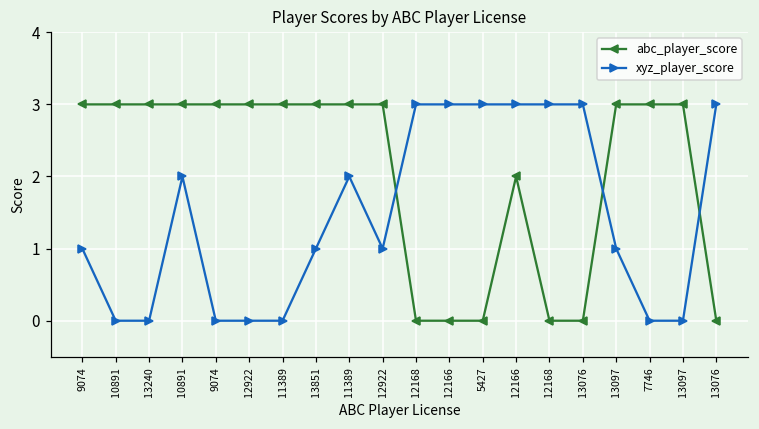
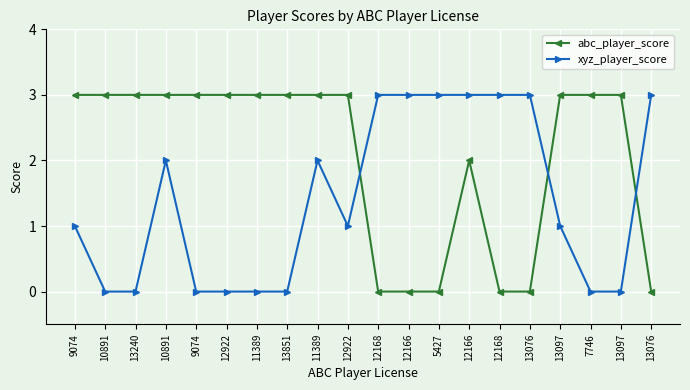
  {
    "abc_player_score": {
      "13240": 3,
      "13851": 3,
      "5427": 0,
      "7746": 3
    },
    "xyz_player_score": {
      "13240": 0,
-     "13851": 1,
+     "13851": 0,
      "5427": 3,
      "7746": 0
    }
  }
